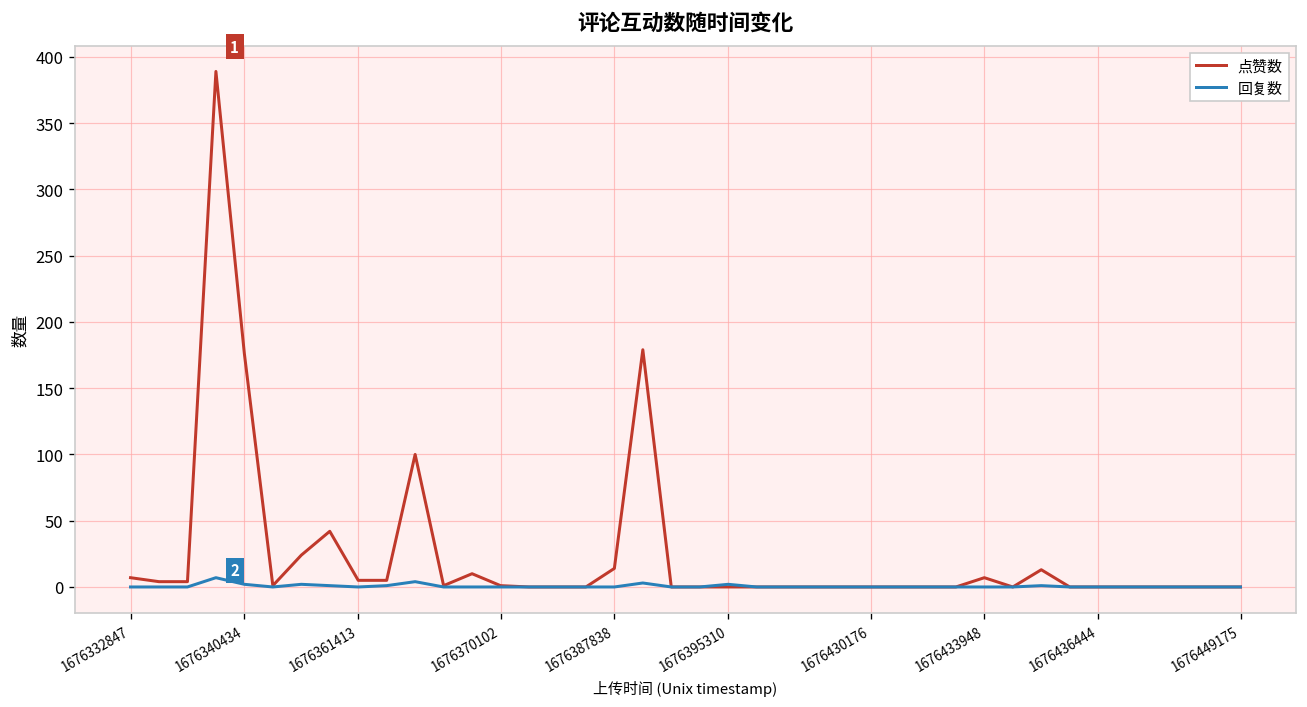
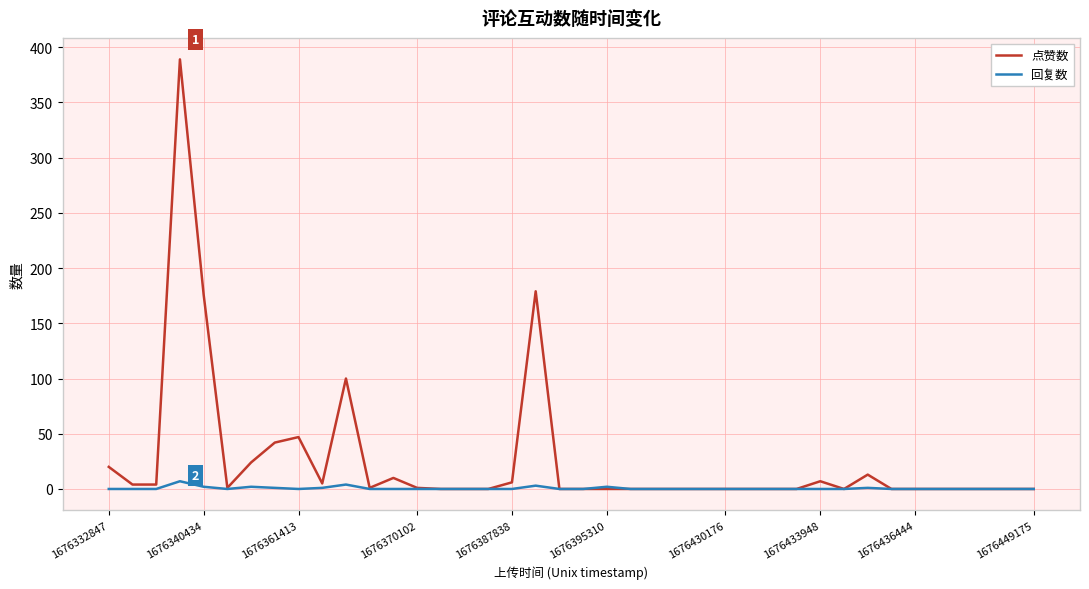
  {
    "点赞数": {
-     "1676332847": 7,
+     "1676332847": 20,
      "1676340434": 176,
-     "1676361413": 5,
-     "1676387838": 14,
+     "1676361413": 47,
+     "1676387838": 6,
      "1676433948": 7
    },
    "回复数": {
      "1676332847": 0,
      "1676361413": 0,
      "1676387838": 0,
      "1676433948": 0
    }
  }
